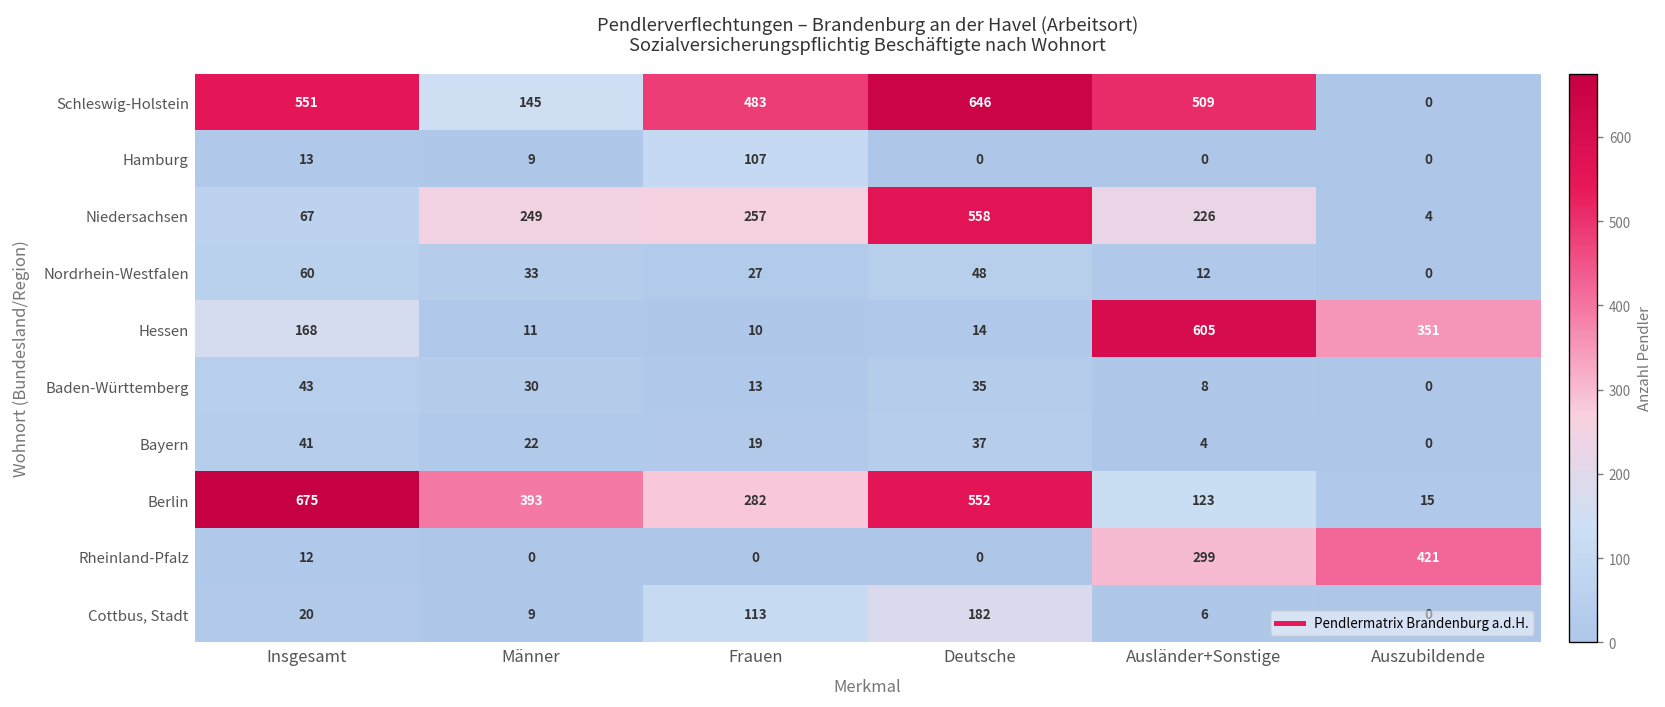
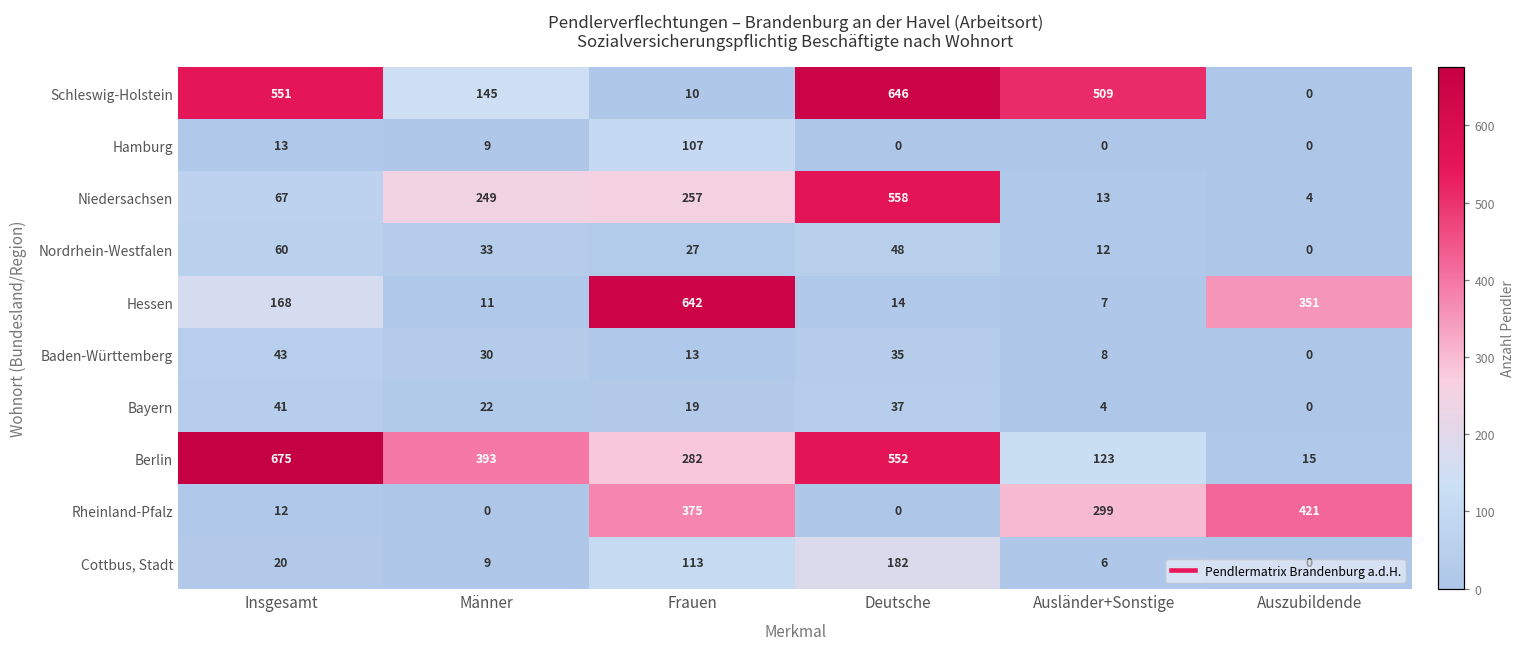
  {
    "Schleswig-Holstein": {
      "Insgesamt": 551,
      "Männer": 145,
-     "Frauen": 483,
+     "Frauen": 10,
      "Deutsche": 646,
      "Ausländer+Sonstige": 509,
      "Auszubildende": 0
    },
    "Hamburg": {
      "Insgesamt": 13,
      "Männer": 9,
      "Frauen": 107,
      "Deutsche": 0,
      "Ausländer+Sonstige": 0,
      "Auszubildende": 0
    },
    "Niedersachsen": {
      "Insgesamt": 67,
      "Männer": 249,
      "Frauen": 257,
      "Deutsche": 558,
-     "Ausländer+Sonstige": 226,
+     "Ausländer+Sonstige": 13,
      "Auszubildende": 4
    },
    "Nordrhein-Westfalen": {
      "Insgesamt": 60,
      "Männer": 33,
      "Frauen": 27,
      "Deutsche": 48,
      "Ausländer+Sonstige": 12,
      "Auszubildende": 0
    },
    "Hessen": {
      "Insgesamt": 168,
      "Männer": 11,
-     "Frauen": 10,
+     "Frauen": 642,
      "Deutsche": 14,
-     "Ausländer+Sonstige": 605,
+     "Ausländer+Sonstige": 7,
      "Auszubildende": 351
    },
    "Baden-Württemberg": {
      "Insgesamt": 43,
      "Männer": 30,
      "Frauen": 13,
      "Deutsche": 35,
      "Ausländer+Sonstige": 8,
      "Auszubildende": 0
    },
    "Bayern": {
      "Insgesamt": 41,
      "Männer": 22,
      "Frauen": 19,
      "Deutsche": 37,
      "Ausländer+Sonstige": 4,
      "Auszubildende": 0
    },
    "Berlin": {
      "Insgesamt": 675,
      "Männer": 393,
      "Frauen": 282,
      "Deutsche": 552,
      "Ausländer+Sonstige": 123,
      "Auszubildende": 15
    },
    "Rheinland-Pfalz": {
      "Insgesamt": 12,
      "Männer": 0,
-     "Frauen": 0,
+     "Frauen": 375,
      "Deutsche": 0,
      "Ausländer+Sonstige": 299,
      "Auszubildende": 421
    },
    "Cottbus, Stadt": {
      "Insgesamt": 20,
      "Männer": 9,
      "Frauen": 113,
      "Deutsche": 182,
      "Ausländer+Sonstige": 6
    }
  }
